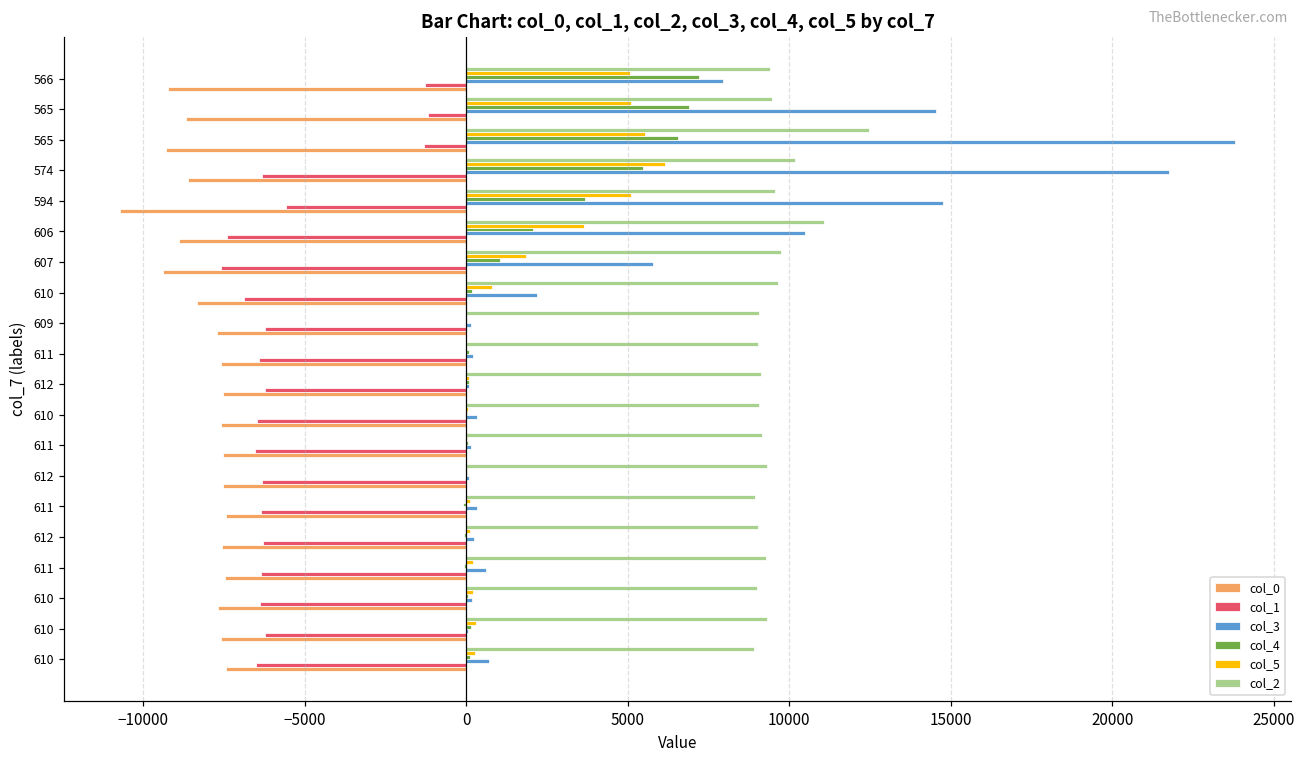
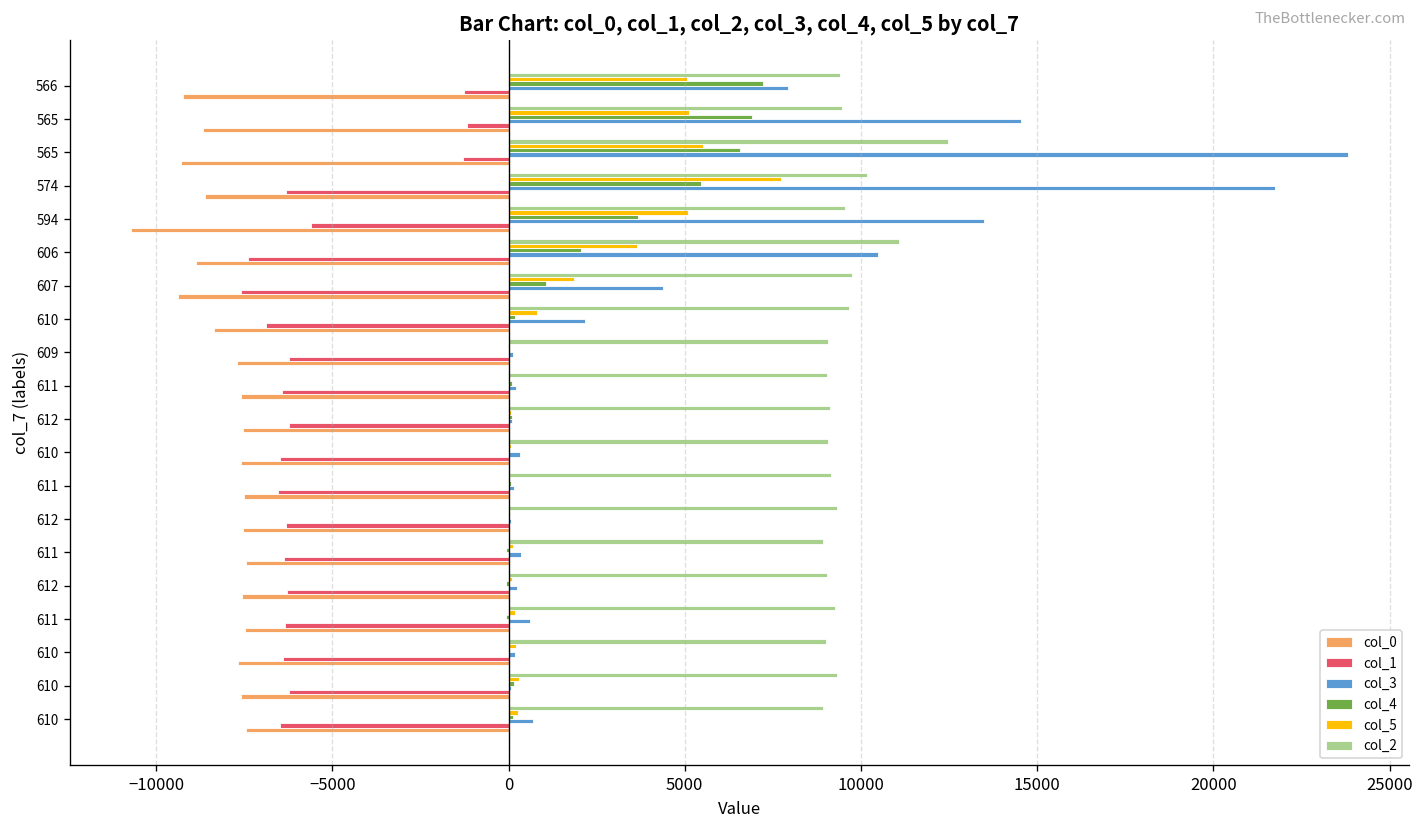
  {
    "col_0": {
      "566": -9200,
      "574": -8600,
      "594": -10700,
      "606": -8900,
      "607": -9400,
      "609": -7700
    },
    "col_1": {
      "566": -1300,
      "574": -6300,
      "594": -5600,
      "606": -7400,
      "607": -7600,
      "609": -6200
    },
    "col_3": {
      "566": 7900,
      "574": 21800,
-     "594": 14800,
+     "594": 13500,
      "606": 10500,
-     "607": 5800,
+     "607": 4400,
      "609": 100
    },
    "col_4": {
      "566": 7200,
      "574": 5500,
      "594": 3700,
      "606": 2100,
      "607": 1100
    },
    "col_5": {
      "566": 5100,
-     "574": 6200,
+     "574": 7700,
      "594": 5100,
      "606": 3700,
      "607": 1800
    },
    "col_2": {
      "566": 9400,
      "574": 10200,
      "594": 9600,
      "606": 11100,
      "607": 9700,
      "609": 9100
    }
  }
